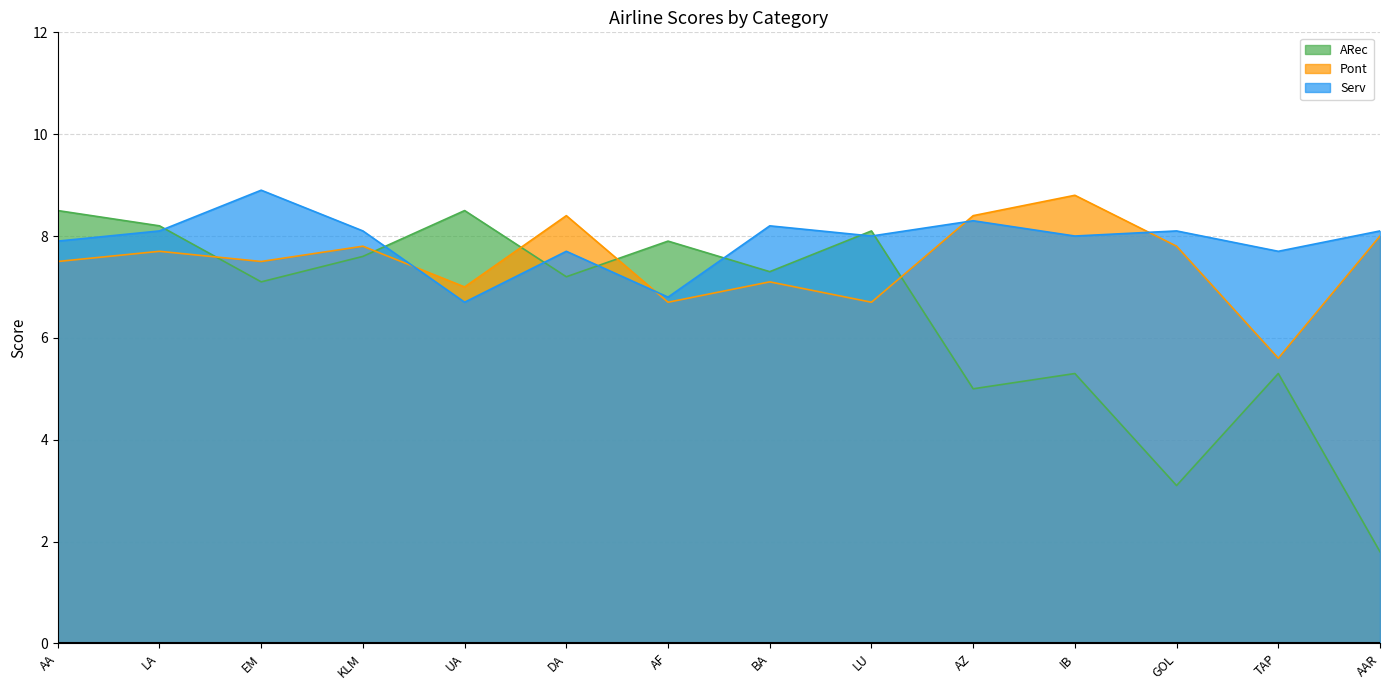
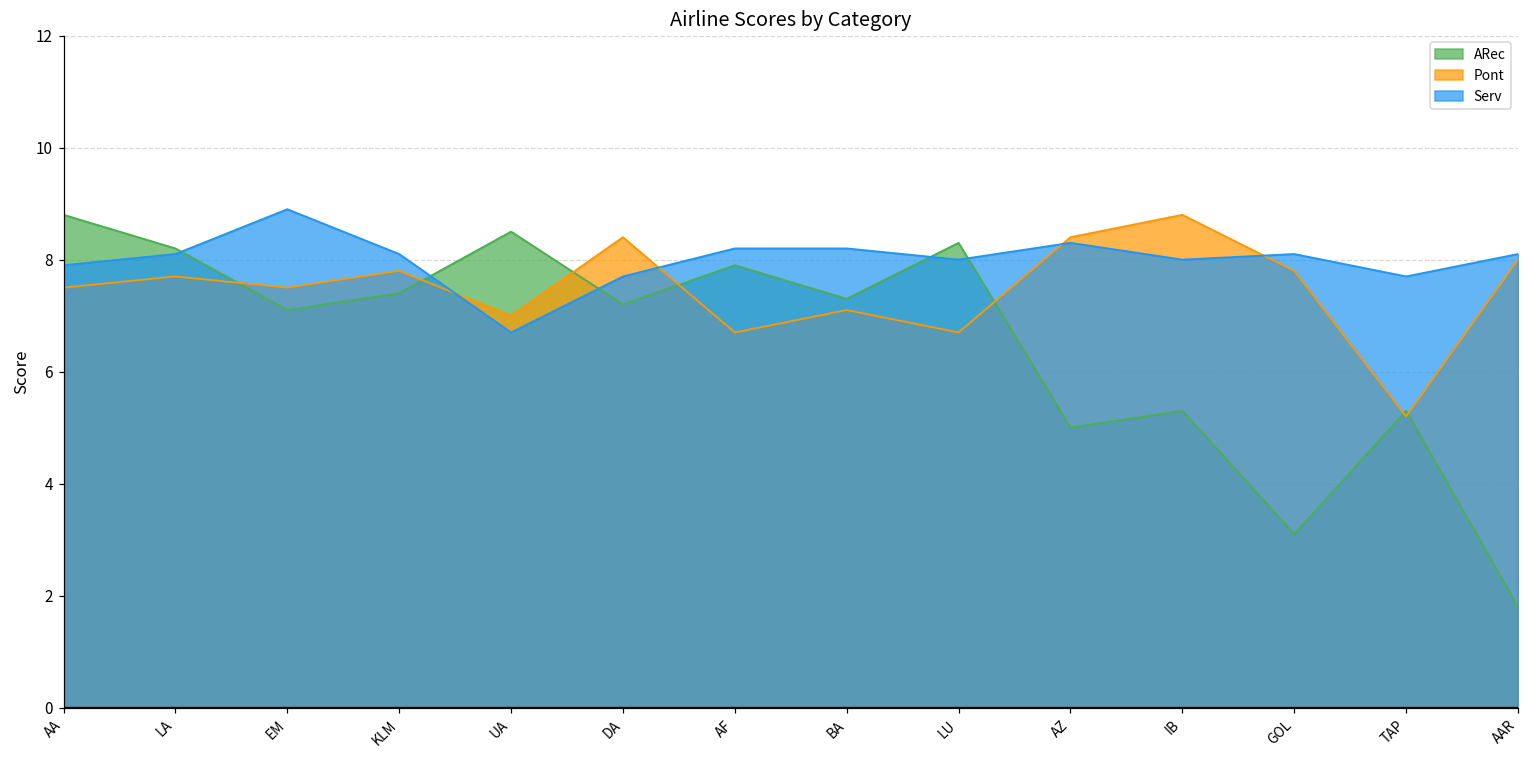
  {
    "ARec": {
-     "AA": 8.5,
+     "AA": 8.8,
      "LA": 8.2,
      "EM": 7.1,
-     "KLM": 7.6,
+     "KLM": 7.4,
      "UA": 8.5,
      "DA": 7.2,
      "AF": 7.9,
      "BA": 7.3,
-     "LU": 8.1,
+     "LU": 8.3,
      "AZ": 5.0,
      "IB": 5.3,
      "GOL": 3.1,
      "TAP": 5.3,
      "AAR": 1.8
    },
    "Pont": {
      "AA": 7.5,
      "LA": 7.7,
      "EM": 7.5,
      "KLM": 7.8,
      "UA": 7.0,
      "DA": 8.4,
      "AF": 6.7,
      "BA": 7.1,
      "LU": 6.7,
      "AZ": 8.4,
      "IB": 8.8,
      "GOL": 7.8,
-     "TAP": 5.6,
+     "TAP": 5.2,
      "AAR": 8.0
    },
    "Serv": {
      "AA": 7.9,
      "LA": 8.1,
      "EM": 8.9,
      "KLM": 8.1,
      "UA": 6.7,
      "DA": 7.7,
-     "AF": 6.8,
+     "AF": 8.2,
      "BA": 8.2,
      "LU": 8.0,
      "AZ": 8.3,
      "IB": 8.0,
      "GOL": 8.1,
      "TAP": 7.7,
      "AAR": 8.1
    }
  }
